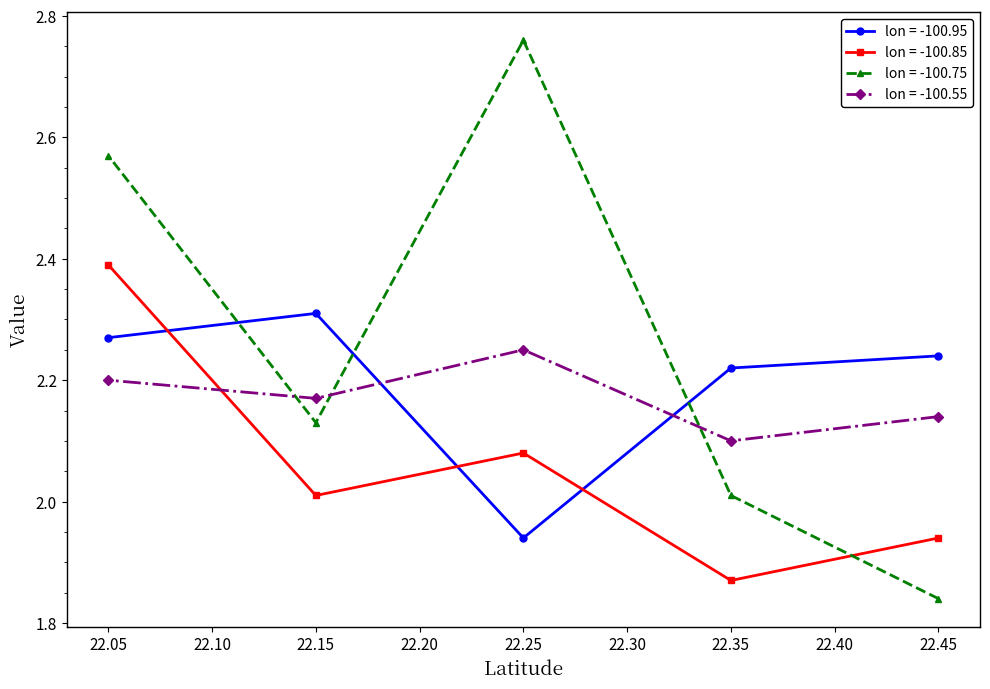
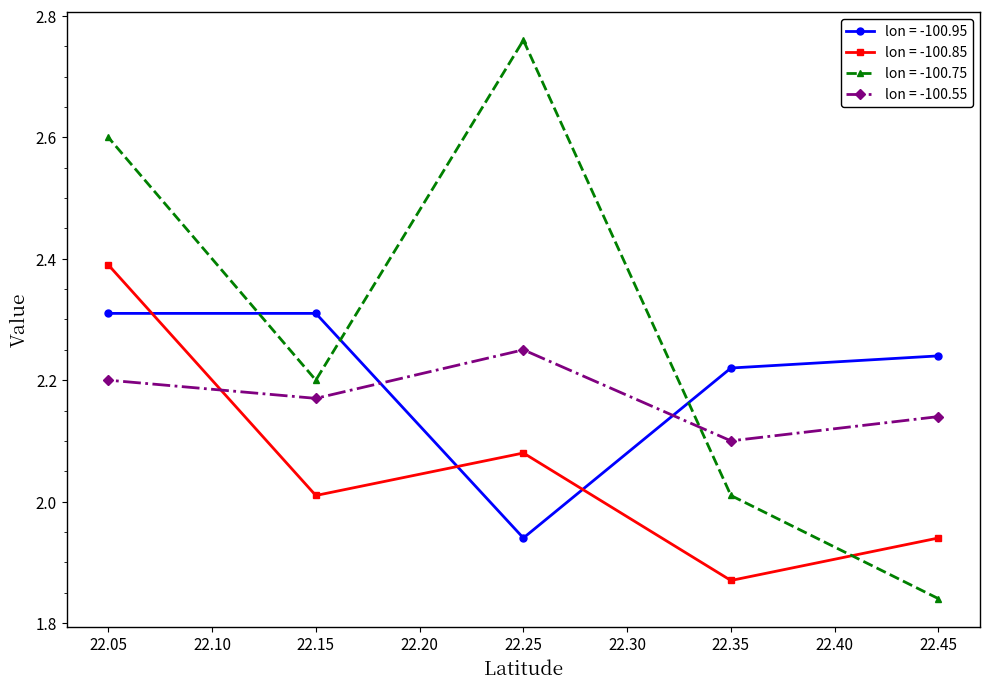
  {
    "lon = -100.95": {
-     "22.05": 2.27,
+     "22.05": 2.31,
      "22.15": 2.31,
      "22.25": 1.94,
      "22.35": 2.22,
      "22.45": 2.24
    },
    "lon = -100.85": {
      "22.05": 2.39,
      "22.15": 2.01,
      "22.25": 2.08,
      "22.35": 1.87,
      "22.45": 1.94
    },
    "lon = -100.75": {
-     "22.05": 2.57,
-     "22.15": 2.13,
+     "22.05": 2.60,
+     "22.15": 2.20,
      "22.25": 2.76,
      "22.35": 2.01,
      "22.45": 1.84
    },
    "lon = -100.55": {
      "22.05": 2.20,
      "22.15": 2.17,
      "22.25": 2.25,
      "22.35": 2.10,
      "22.45": 2.14
    }
  }
